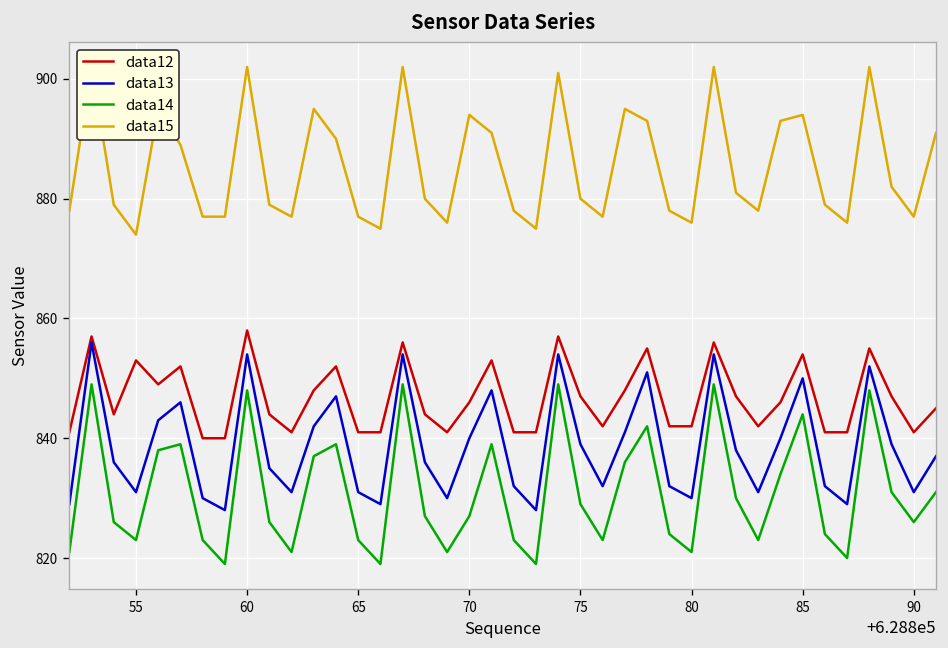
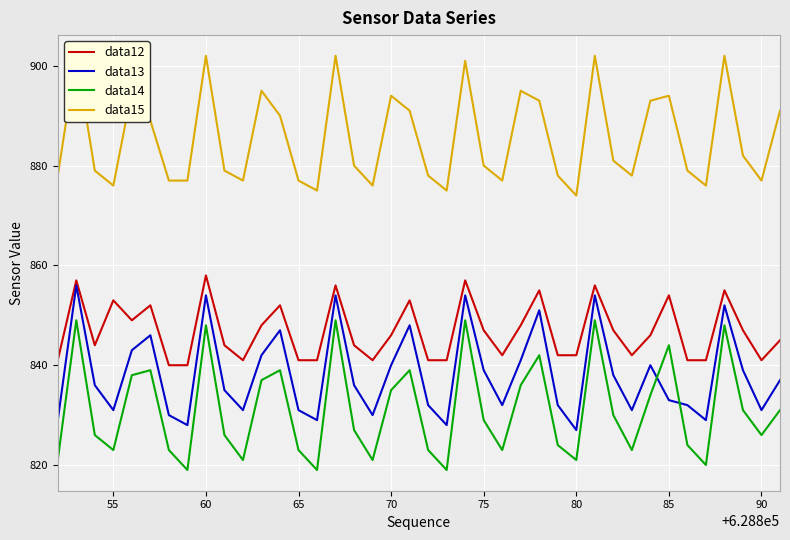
  {
    "data12": {
      "55": 853,
      "60": 858,
      "65": 841,
      "70": 846,
      "75": 847,
      "80": 842,
      "85": 854,
      "90": 841
    },
    "data13": {
      "55": 831,
      "60": 854,
      "65": 831,
      "70": 840,
      "75": 839,
-     "80": 830,
-     "85": 850,
+     "80": 827,
+     "85": 833,
      "90": 831
    },
    "data14": {
      "55": 823,
      "60": 848,
      "65": 823,
-     "70": 827,
+     "70": 835,
      "75": 829,
      "80": 821,
      "85": 844,
      "90": 826
    },
    "data15": {
-     "55": 874,
+     "55": 876,
      "60": 902,
      "65": 877,
      "70": 894,
      "75": 880,
-     "80": 876,
+     "80": 874,
      "85": 894,
      "90": 877
    }
  }
